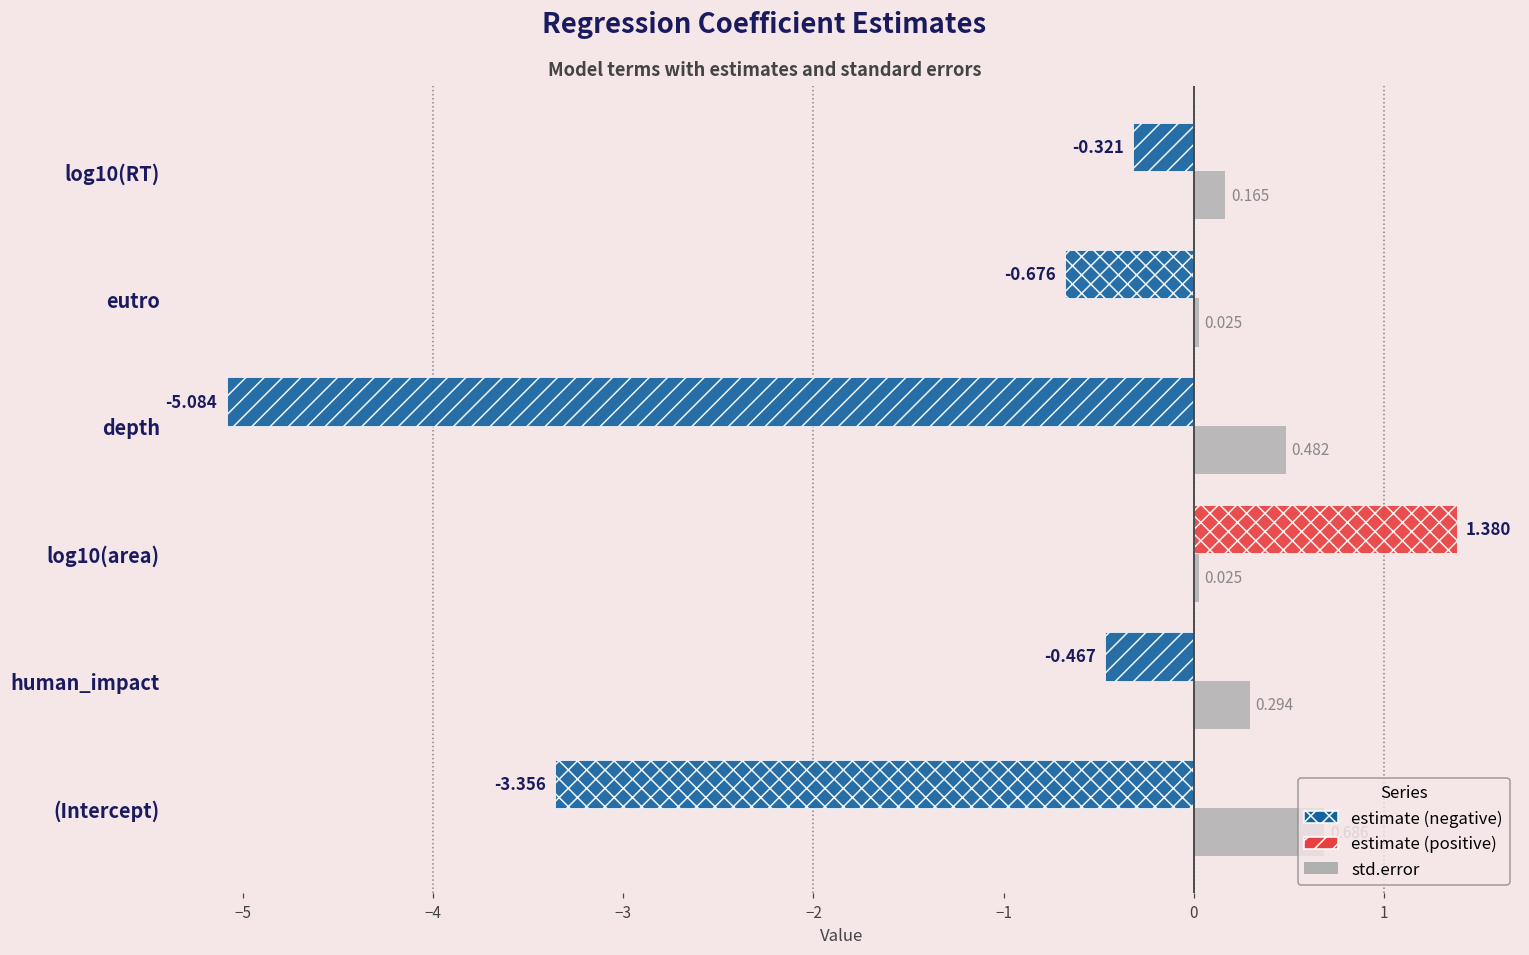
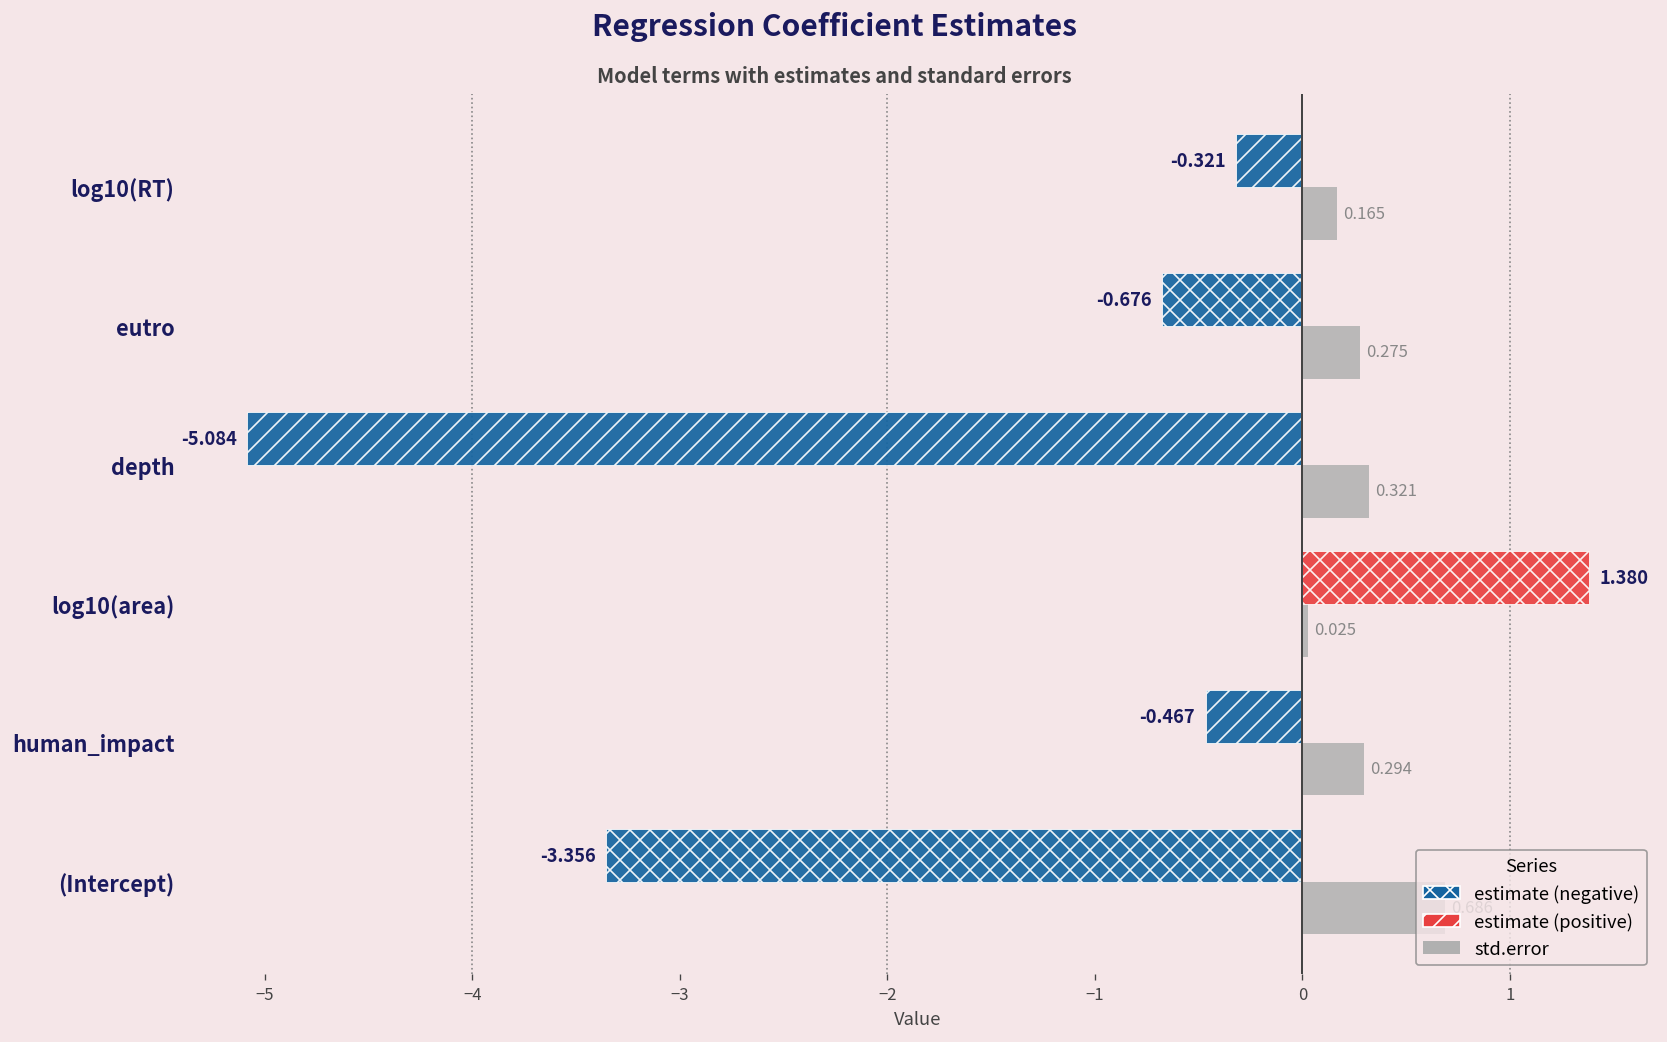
  {
    "std.error": {
      "log10(RT)": 0.165,
-     "eutro": 0.025,
-     "depth": 0.482,
+     "eutro": 0.275,
+     "depth": 0.321,
      "log10(area)": 0.025,
      "human_impact": 0.294
    }
  }
